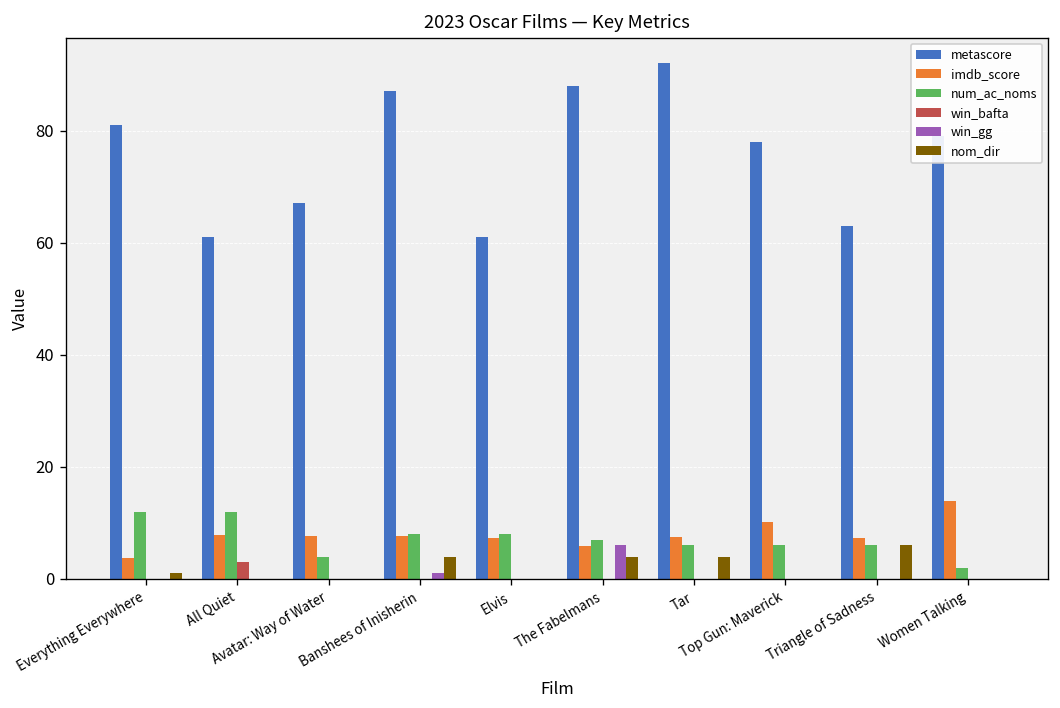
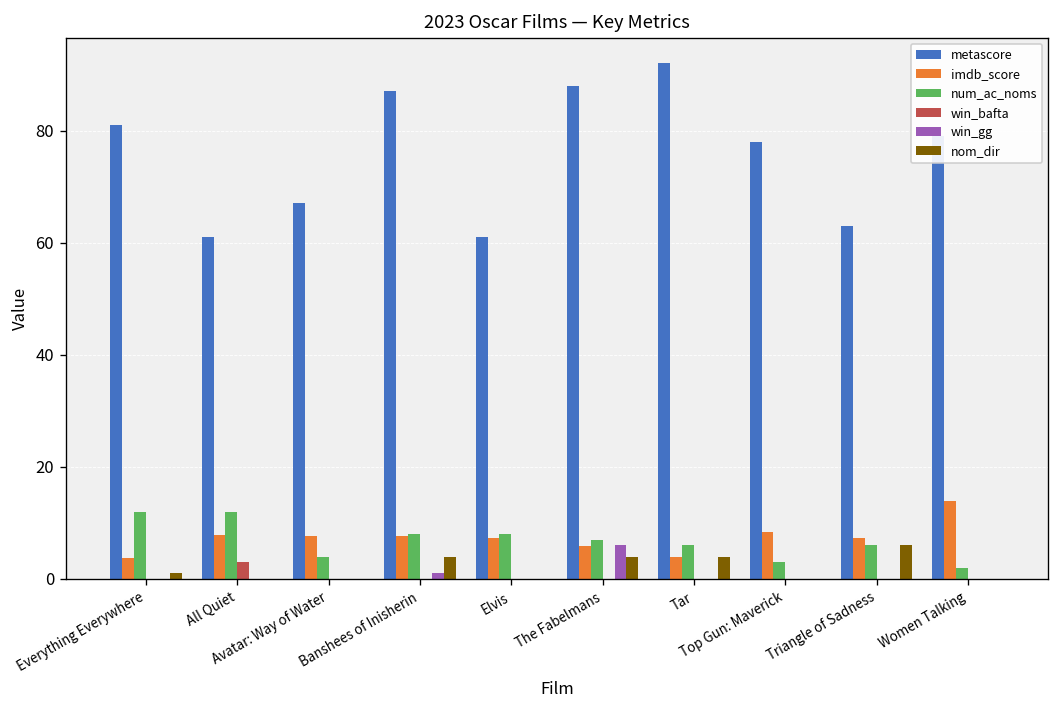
  {
    "metascore": {
      "Everything Everywhere": 81,
      "All Quiet": 61,
      "Avatar: Way of Water": 67,
      "Banshees of Inisherin": 87,
      "Elvis": 61,
      "The Fabelmans": 88,
      "Tar": 92,
      "Top Gun: Maverick": 78,
      "Triangle of Sadness": 63
    },
    "imdb_score": {
      "Everything Everywhere": 4,
      "All Quiet": 8,
      "Avatar: Way of Water": 8,
      "Banshees of Inisherin": 8,
      "Elvis": 7,
      "The Fabelmans": 6,
-     "Tar": 8,
-     "Top Gun: Maverick": 10,
+     "Tar": 4,
+     "Top Gun: Maverick": 8,
      "Triangle of Sadness": 7,
      "Women Talking": 14
    },
    "num_ac_noms": {
      "Everything Everywhere": 12,
      "All Quiet": 12,
      "Avatar: Way of Water": 4,
      "Banshees of Inisherin": 8,
      "Elvis": 8,
      "The Fabelmans": 7,
      "Tar": 6,
-     "Top Gun: Maverick": 6,
+     "Top Gun: Maverick": 3,
      "Triangle of Sadness": 6,
      "Women Talking": 2
    },
    "win_bafta": {
      "Everything Everywhere": 0,
      "All Quiet": 3,
      "Avatar: Way of Water": 0,
      "Banshees of Inisherin": 0,
      "Elvis": 0,
      "The Fabelmans": 0,
      "Tar": 0,
      "Top Gun: Maverick": 0,
      "Triangle of Sadness": 0,
      "Women Talking": 0
    },
    "win_gg": {
      "Everything Everywhere": 0,
      "All Quiet": 0,
      "Avatar: Way of Water": 0,
      "Banshees of Inisherin": 1,
      "Elvis": 0,
      "The Fabelmans": 6,
      "Tar": 0,
      "Top Gun: Maverick": 0,
      "Triangle of Sadness": 0,
      "Women Talking": 0
    },
    "nom_dir": {
      "Everything Everywhere": 1,
      "All Quiet": 0,
      "Avatar: Way of Water": 0,
      "Banshees of Inisherin": 4,
      "Elvis": 0,
      "The Fabelmans": 4,
      "Tar": 4,
      "Top Gun: Maverick": 0,
      "Triangle of Sadness": 6,
      "Women Talking": 0
    }
  }
